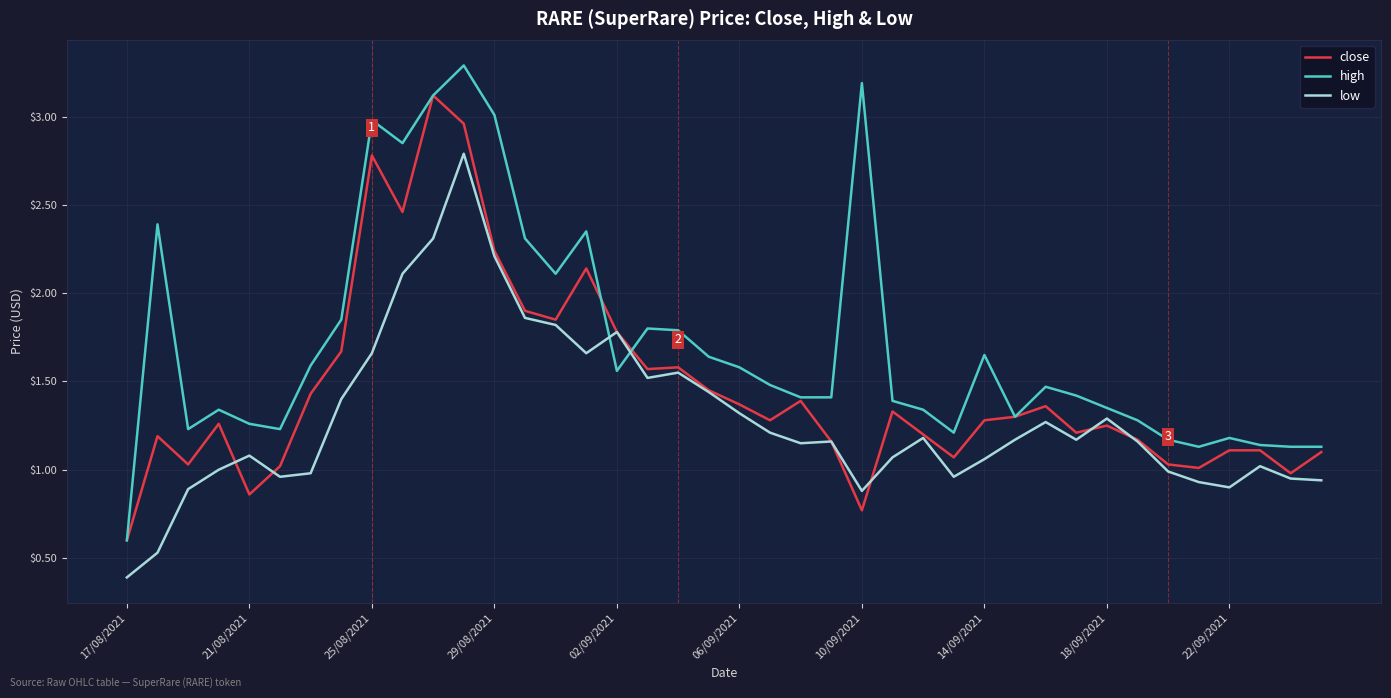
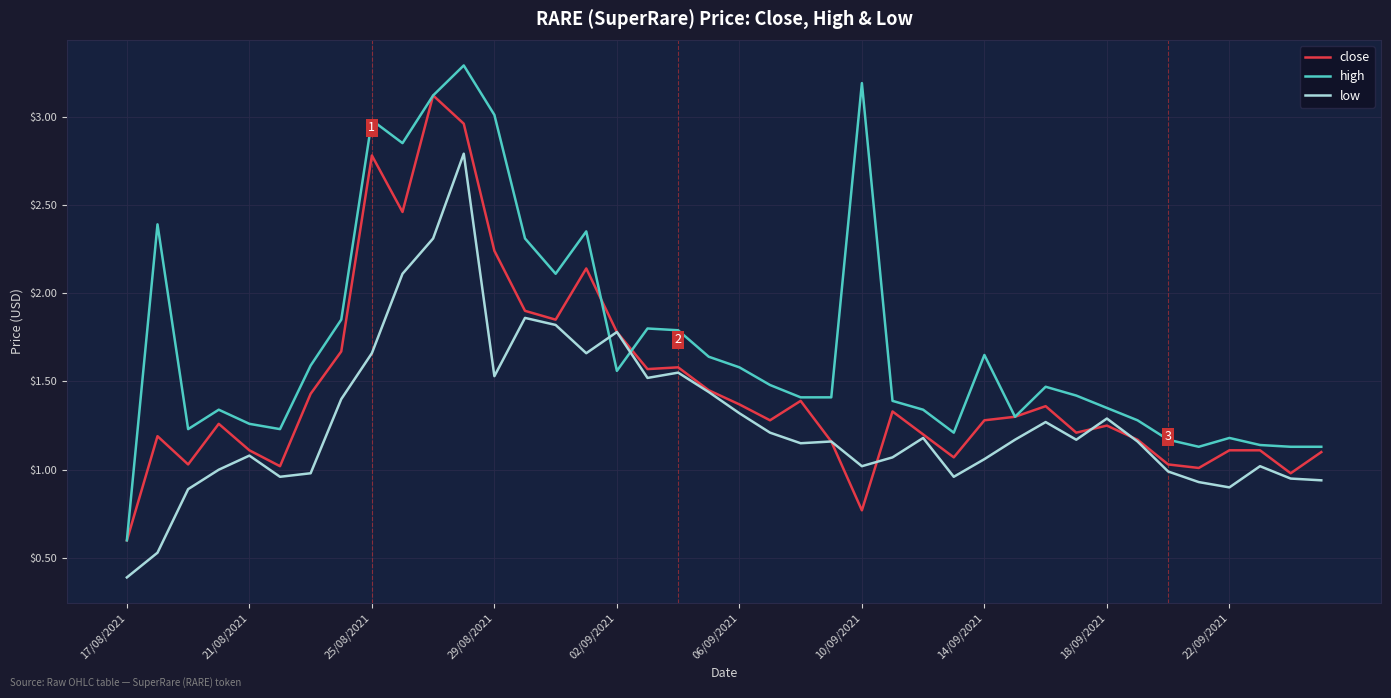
  {
    "close": {
-     "21/08/2021": "$0.86",
+     "21/08/2021": "$1.11",
      "25/08/2021": "$2.78",
      "29/08/2021": "$2.24",
      "06/09/2021": "$1.37",
      "10/09/2021": "$0.77",
      "14/09/2021": "$1.28",
      "18/09/2021": "$1.25",
      "22/09/2021": "$1.11"
    },
    "high": {
      "21/08/2021": "$1.26",
      "29/08/2021": "$3.01",
      "02/09/2021": "$1.56",
      "06/09/2021": "$1.58",
      "10/09/2021": "$3.19",
      "14/09/2021": "$1.65",
      "18/09/2021": "$1.35",
      "22/09/2021": "$1.18"
    },
    "low": {
      "17/08/2021": "$0.39",
      "21/08/2021": "$1.08",
      "25/08/2021": "$1.66",
-     "29/08/2021": "$2.21",
+     "29/08/2021": "$1.53",
      "06/09/2021": "$1.32",
-     "10/09/2021": "$0.88",
+     "10/09/2021": "$1.02",
      "14/09/2021": "$1.06",
      "18/09/2021": "$1.29",
      "22/09/2021": "$0.90"
    }
  }
